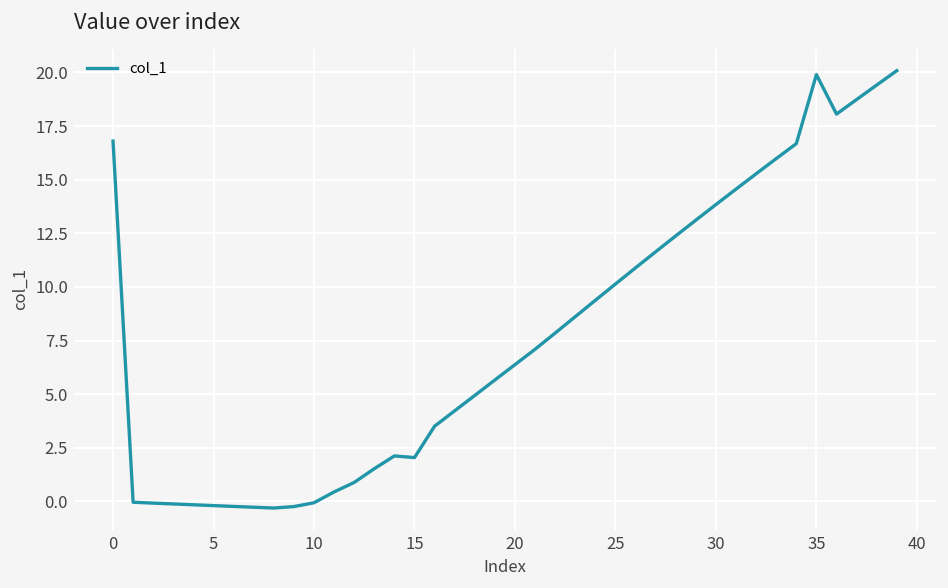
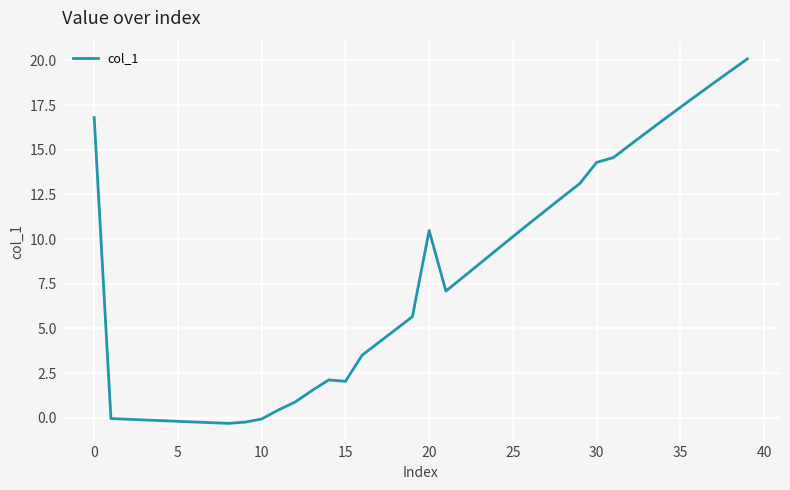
  {
    "0": 16.8,
    "5": -0.2,
    "10": -0.1,
    "15": 2.0,
-   "20": 6.4,
+   "20": 10.5,
    "25": 10.1,
-   "30": 13.8,
-   "35": 19.9
+   "30": 14.3,
+   "35": 17.4
  }
